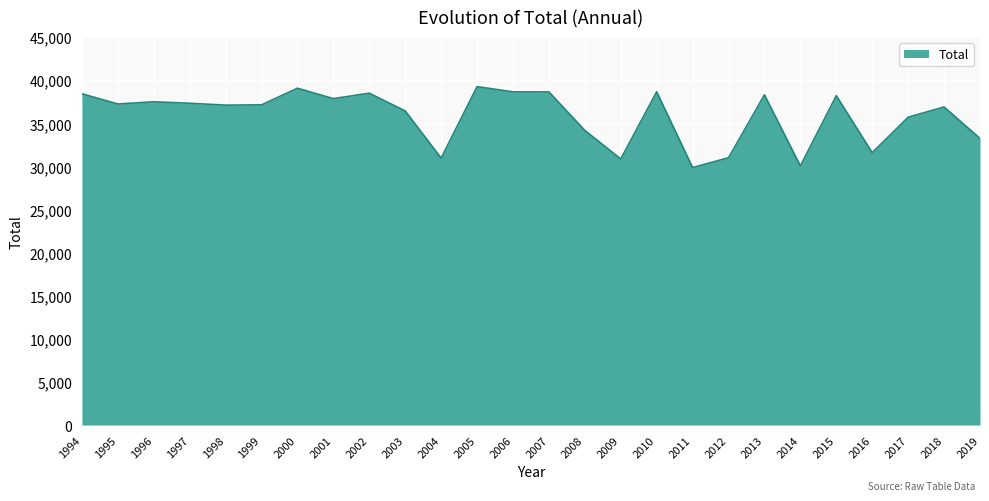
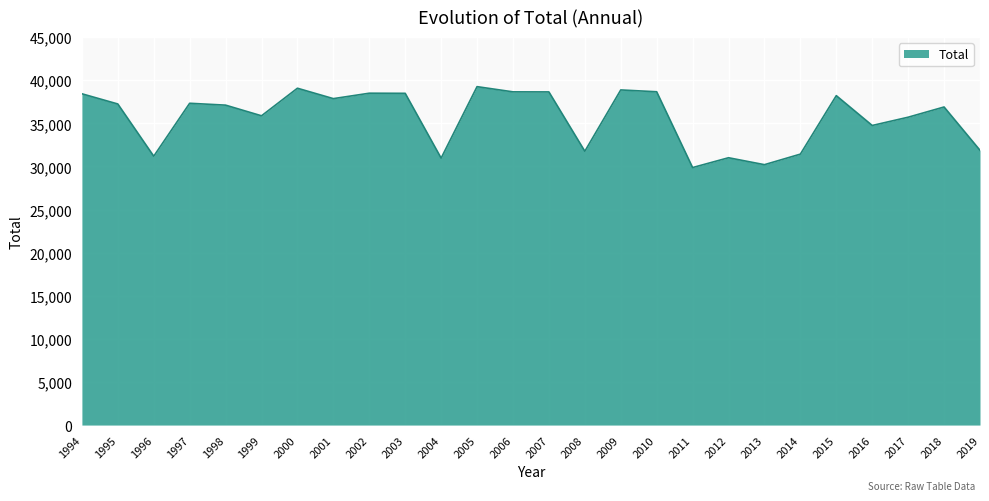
  {
    "1994": "38,000",
    "1995": "37,000",
-   "1996": "37,000",
+   "1996": "31,000",
    "1997": "37,000",
    "1998": "37,000",
-   "1999": "37,000",
+   "1999": "36,000",
    "2000": "39,000",
    "2001": "38,000",
    "2002": "38,000",
-   "2003": "36,000",
+   "2003": "38,000",
    "2004": "31,000",
    "2005": "39,000",
    "2006": "39,000",
    "2007": "39,000",
-   "2008": "34,000",
-   "2009": "31,000",
+   "2008": "32,000",
+   "2009": "39,000",
    "2010": "39,000",
    "2011": "30,000",
    "2012": "31,000",
-   "2013": "38,000",
-   "2014": "30,000",
+   "2013": "30,000",
+   "2014": "31,000",
    "2015": "38,000",
-   "2016": "32,000",
+   "2016": "35,000",
    "2017": "36,000",
    "2018": "37,000",
-   "2019": "33,000"
+   "2019": "32,000"
  }
